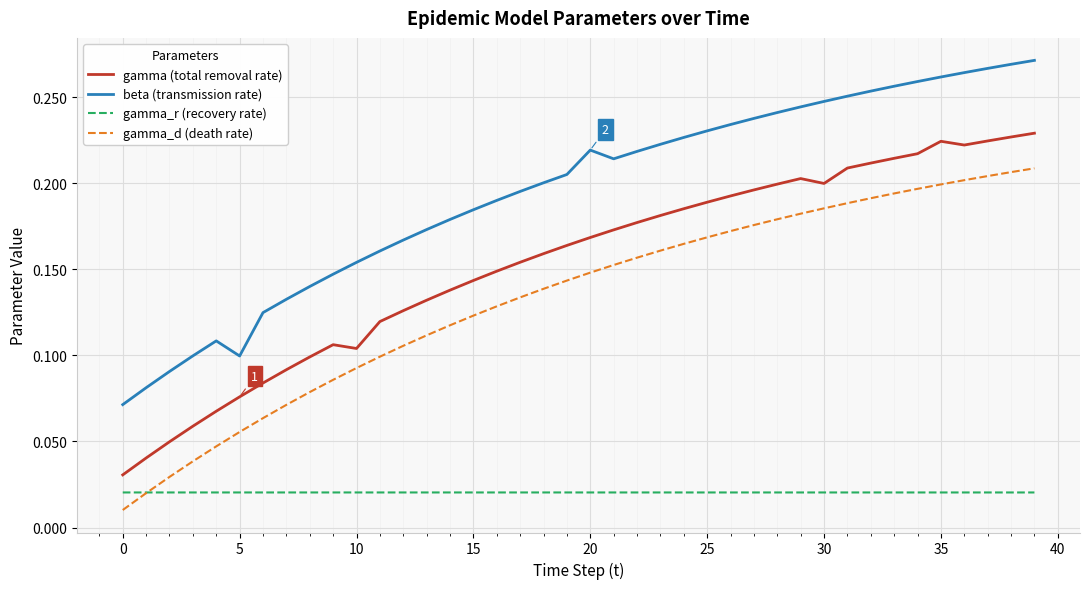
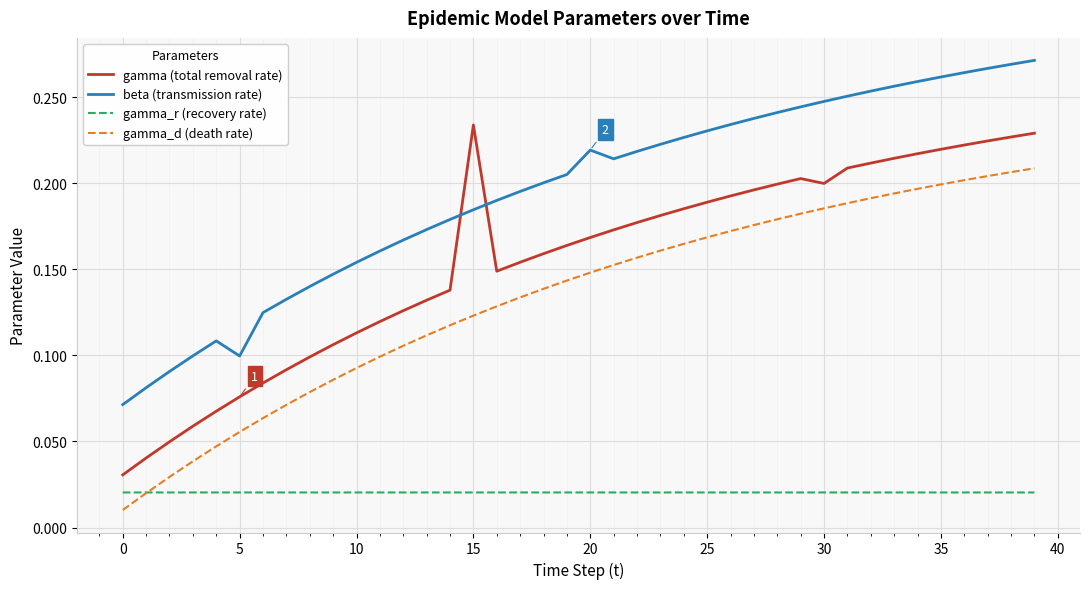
  {
    "gamma (total removal rate)": {
      "0": 0.031,
-     "10": 0.104,
-     "15": 0.144,
+     "10": 0.113,
+     "15": 0.234,
      "20": 0.168,
      "25": 0.189,
      "30": 0.200,
-     "35": 0.224
+     "35": 0.220
    },
    "beta (transmission rate)": {
      "0": 0.071,
      "5": 0.100,
      "10": 0.154,
      "15": 0.185,
      "25": 0.230,
      "30": 0.247,
      "35": 0.262
    },
    "gamma_r (recovery rate)": {
      "0": 0.020,
      "5": 0.020,
      "10": 0.020,
      "15": 0.020,
      "20": 0.020,
      "25": 0.020,
      "30": 0.020,
      "35": 0.020
    },
    "gamma_d (death rate)": {
      "0": 0.010,
      "5": 0.056,
      "10": 0.093,
      "15": 0.123,
      "20": 0.148,
      "25": 0.169,
      "30": 0.185,
      "35": 0.199
    }
  }
